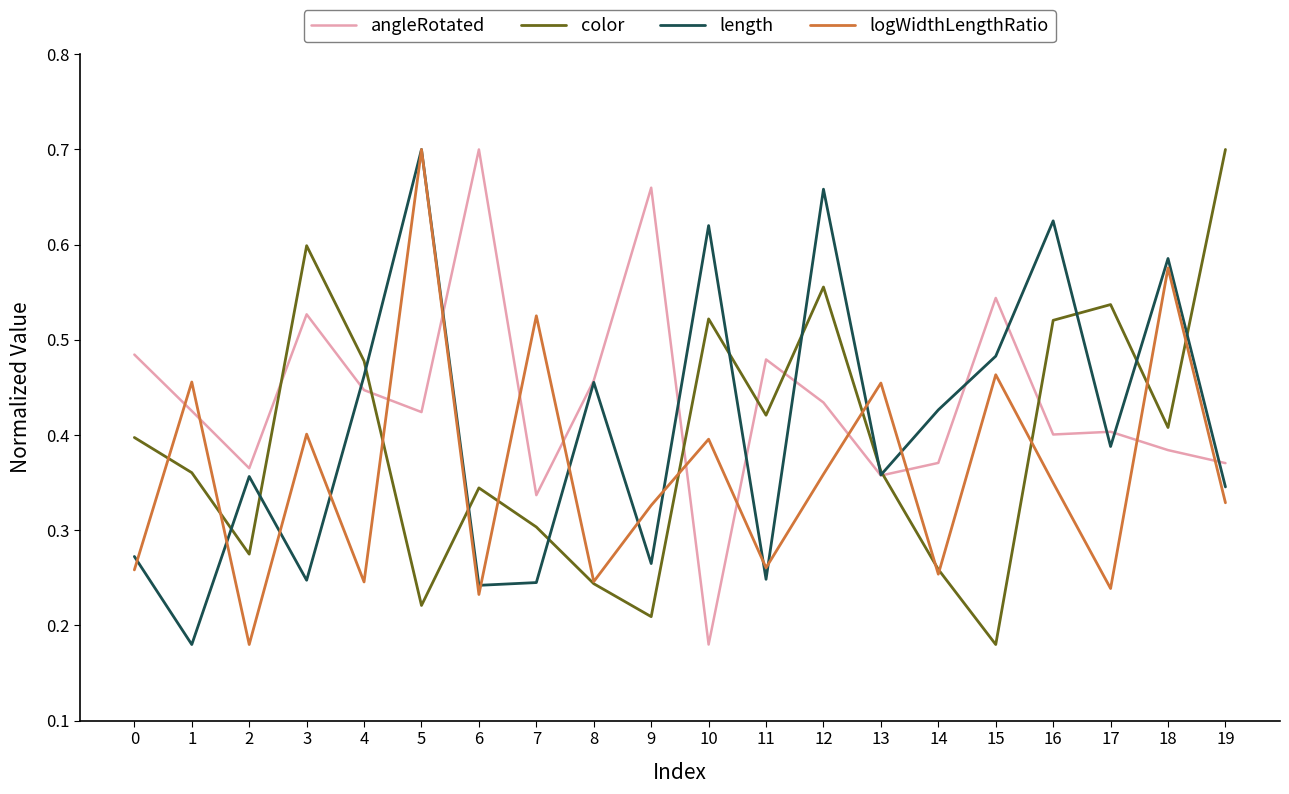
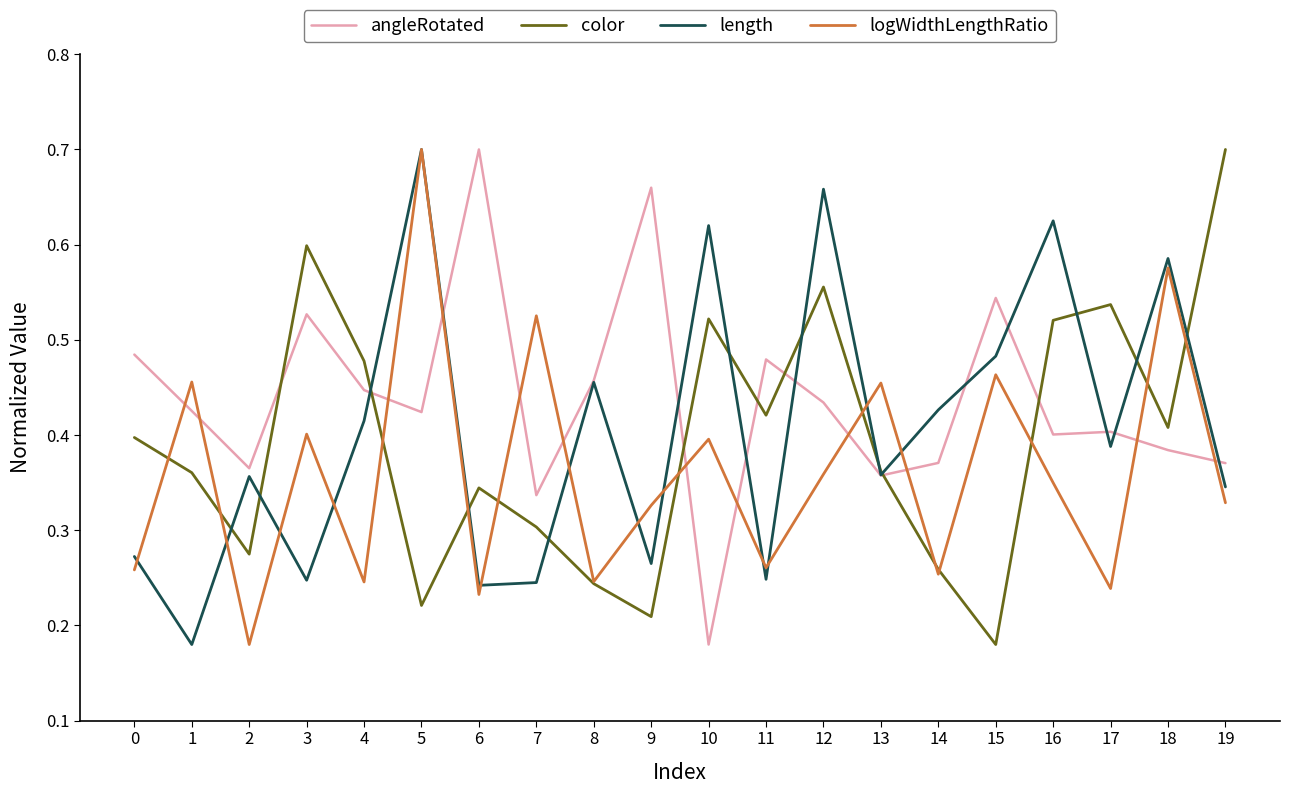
  {
    "angleRotated": {
      "0": 0.48,
      "1": 0.43,
      "2": 0.37,
      "3": 0.53,
      "4": 0.45,
      "5": 0.42,
      "6": 0.70,
      "7": 0.34,
      "9": 0.66,
      "10": 0.18,
      "11": 0.48,
      "12": 0.43,
      "14": 0.37,
      "15": 0.54,
      "16": 0.40,
      "17": 0.40,
      "18": 0.38,
      "19": 0.37
    },
    "color": {
      "0": 0.40,
      "1": 0.36,
      "2": 0.27,
      "3": 0.60,
      "4": 0.48,
      "5": 0.22,
      "6": 0.34,
      "7": 0.30,
      "9": 0.21,
      "10": 0.52,
      "11": 0.42,
      "12": 0.56,
      "13": 0.36,
      "14": 0.26,
      "15": 0.18,
      "16": 0.52,
      "17": 0.54,
      "18": 0.41,
      "19": 0.70
    },
    "length": {
      "0": 0.27,
      "1": 0.18,
      "2": 0.36,
      "3": 0.25,
-     "4": 0.46,
+     "4": 0.41,
      "6": 0.24,
      "7": 0.25,
      "9": 0.27,
      "10": 0.62,
      "11": 0.25,
      "12": 0.66,
      "14": 0.43,
      "15": 0.48,
      "16": 0.63,
      "17": 0.39,
      "18": 0.59,
      "19": 0.35
    },
    "logWidthLengthRatio": {
      "0": 0.26,
      "1": 0.46,
      "2": 0.18,
      "3": 0.40,
      "4": 0.25,
      "6": 0.23,
      "7": 0.53,
      "9": 0.33,
      "10": 0.40,
      "11": 0.26,
      "12": 0.36,
      "13": 0.45,
      "14": 0.25,
      "15": 0.46,
      "16": 0.35,
      "17": 0.24,
      "18": 0.58,
      "19": 0.33
    }
  }
